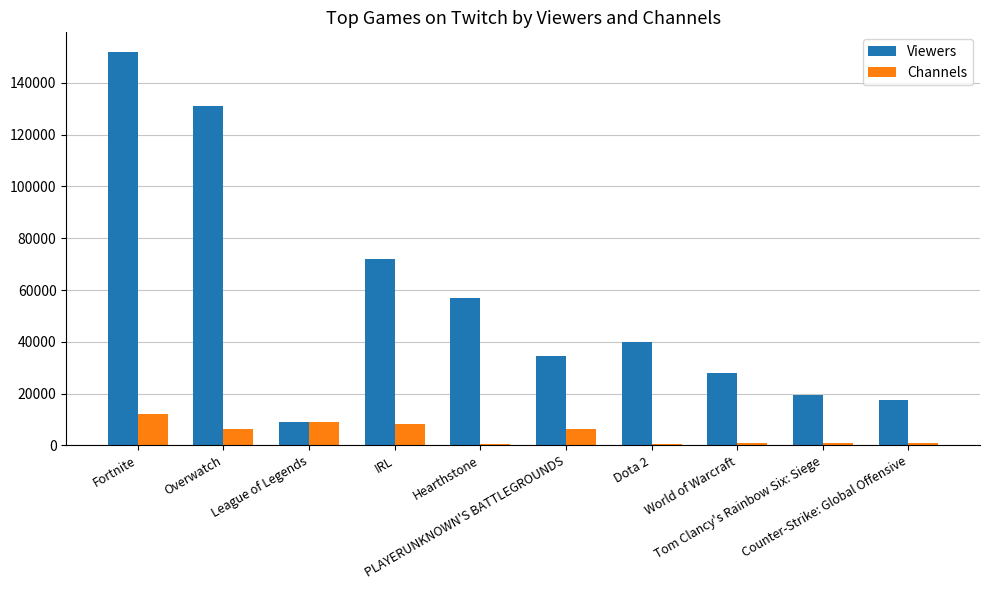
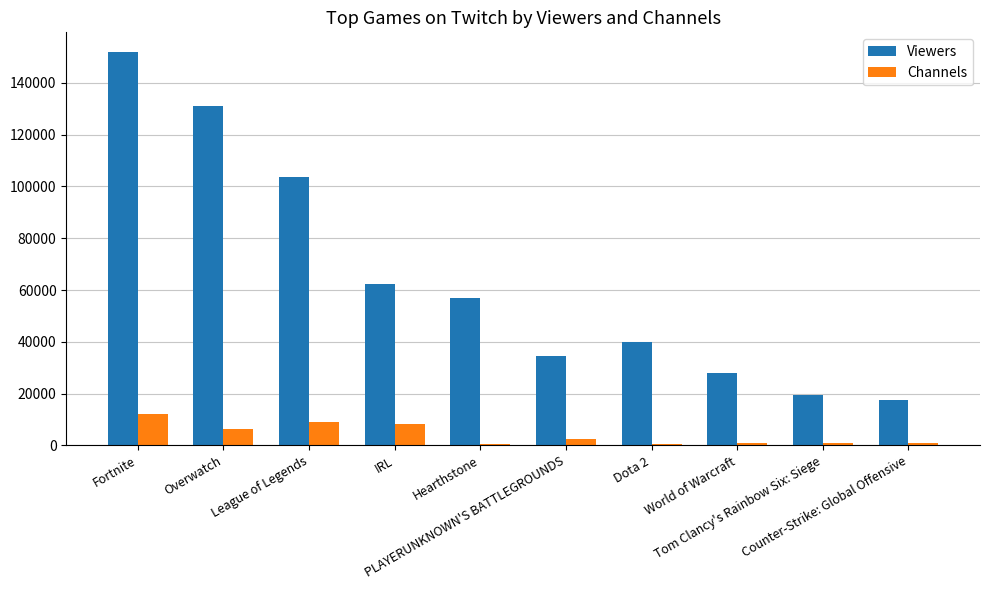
  {
    "Viewers": {
      "Fortnite": 152000,
      "Overwatch": 131000,
-     "League of Legends": 9000,
-     "IRL": 72000,
+     "League of Legends": 104000,
+     "IRL": 62000,
      "Hearthstone": 57000,
      "PLAYERUNKNOWN'S BATTLEGROUNDS": 34000,
      "Dota 2": 40000,
      "World of Warcraft": 28000,
      "Tom Clancy's Rainbow Six: Siege": 19000,
      "Counter-Strike: Global Offensive": 17000
    },
    "Channels": {
      "Fortnite": 12000,
      "Overwatch": 6000,
      "League of Legends": 9000,
      "IRL": 8000,
-     "PLAYERUNKNOWN'S BATTLEGROUNDS": 6000
+     "PLAYERUNKNOWN'S BATTLEGROUNDS": 2000
    }
  }
